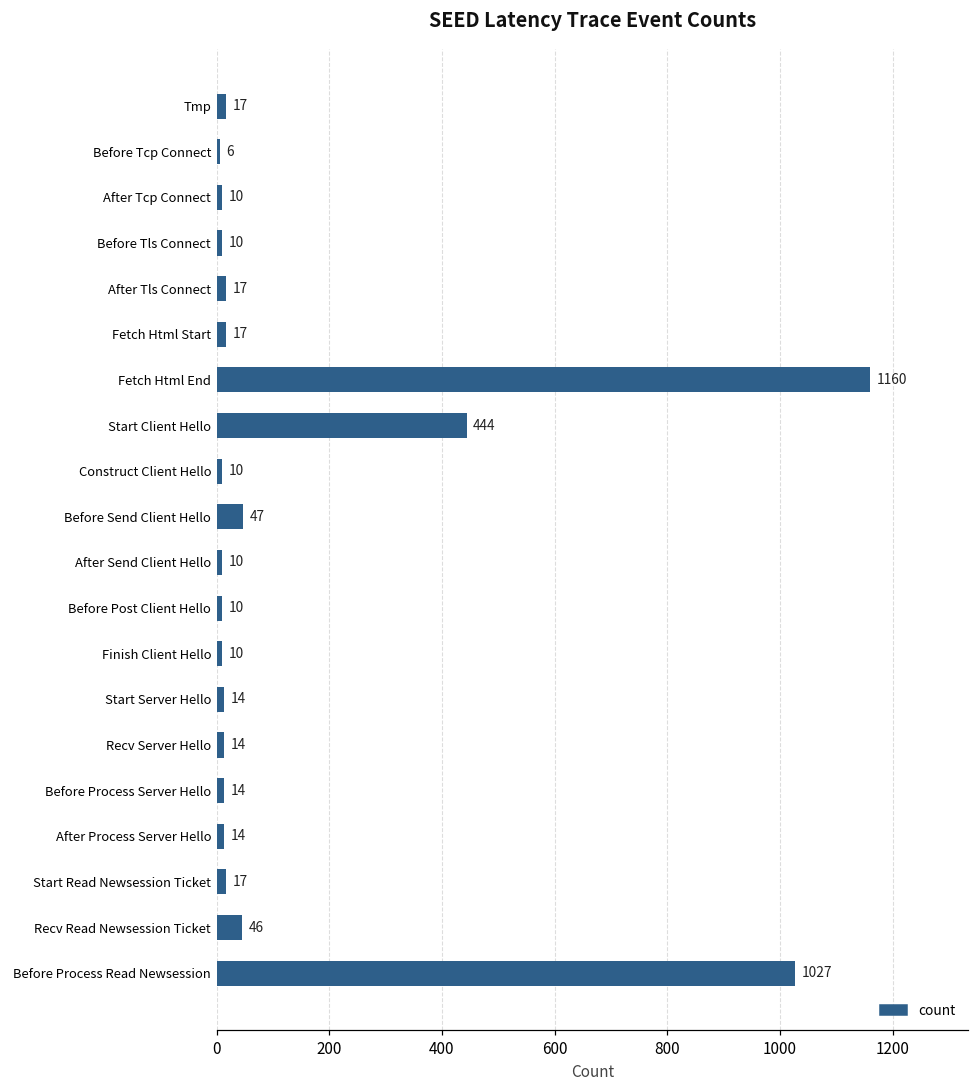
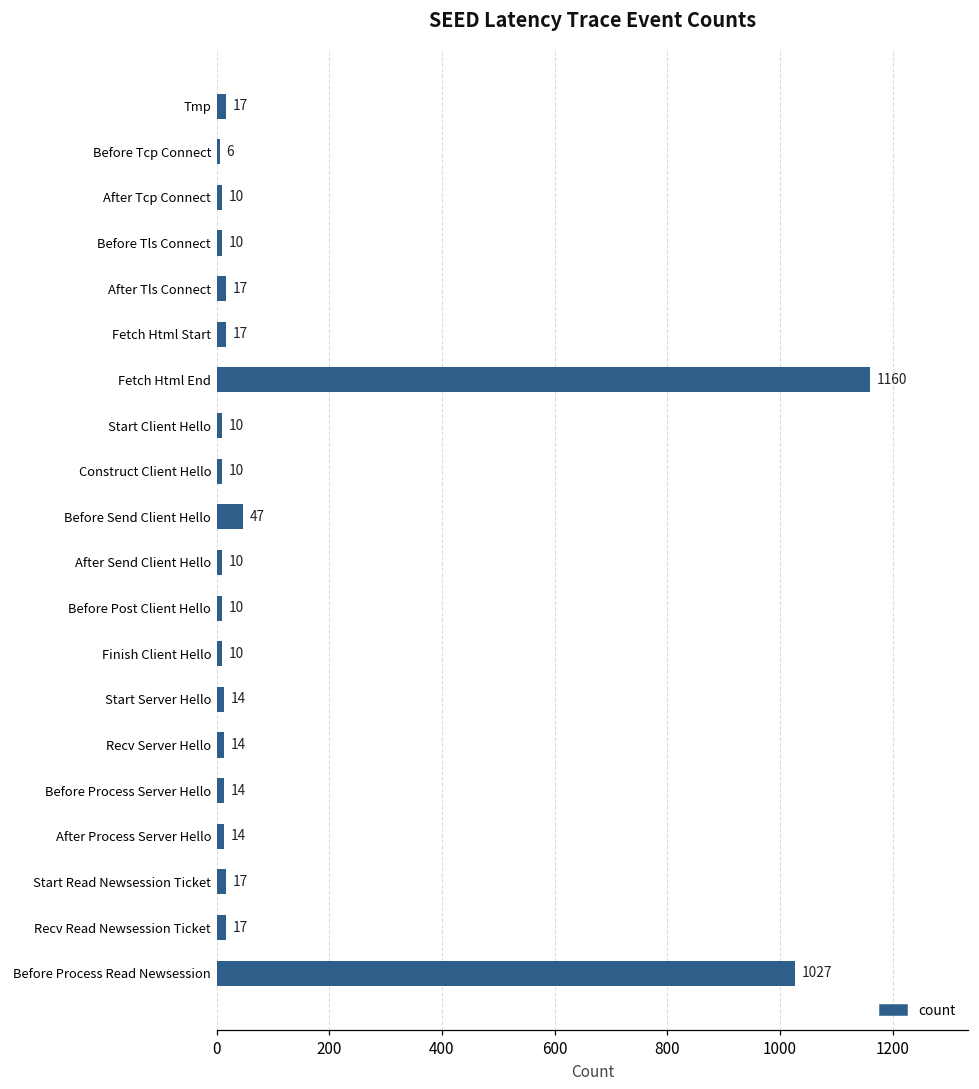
  {
    "Tmp": 17,
    "Before Tcp Connect": 6,
    "After Tcp Connect": 10,
    "Before Tls Connect": 10,
    "After Tls Connect": 17,
    "Fetch Html Start": 17,
    "Fetch Html End": 1160,
-   "Start Client Hello": 444,
+   "Start Client Hello": 10,
    "Construct Client Hello": 10,
    "Before Send Client Hello": 47,
    "After Send Client Hello": 10,
    "Before Post Client Hello": 10,
    "Finish Client Hello": 10,
    "Start Server Hello": 14,
    "Recv Server Hello": 14,
    "Before Process Server Hello": 14,
    "After Process Server Hello": 14,
    "Start Read Newsession Ticket": 17,
-   "Recv Read Newsession Ticket": 46,
+   "Recv Read Newsession Ticket": 17,
    "Before Process Read Newsession": 1027
  }
